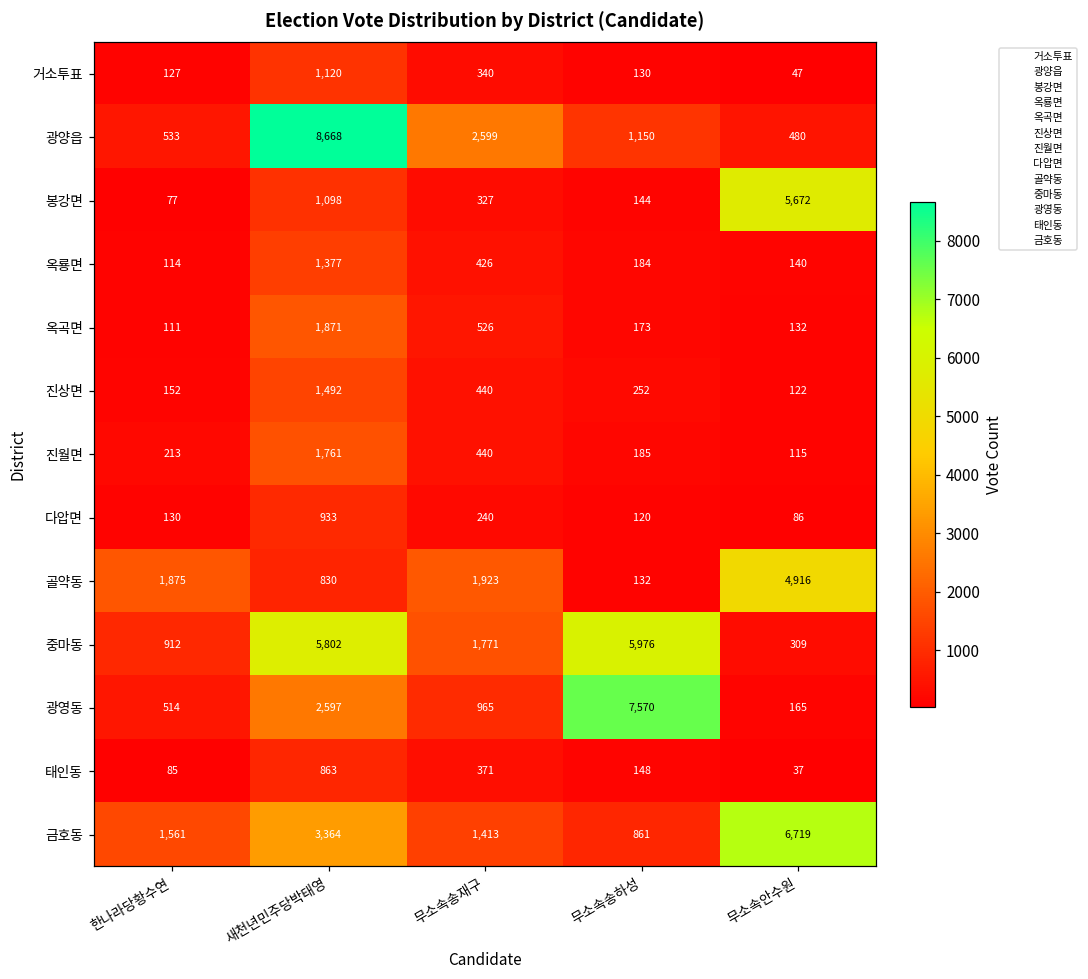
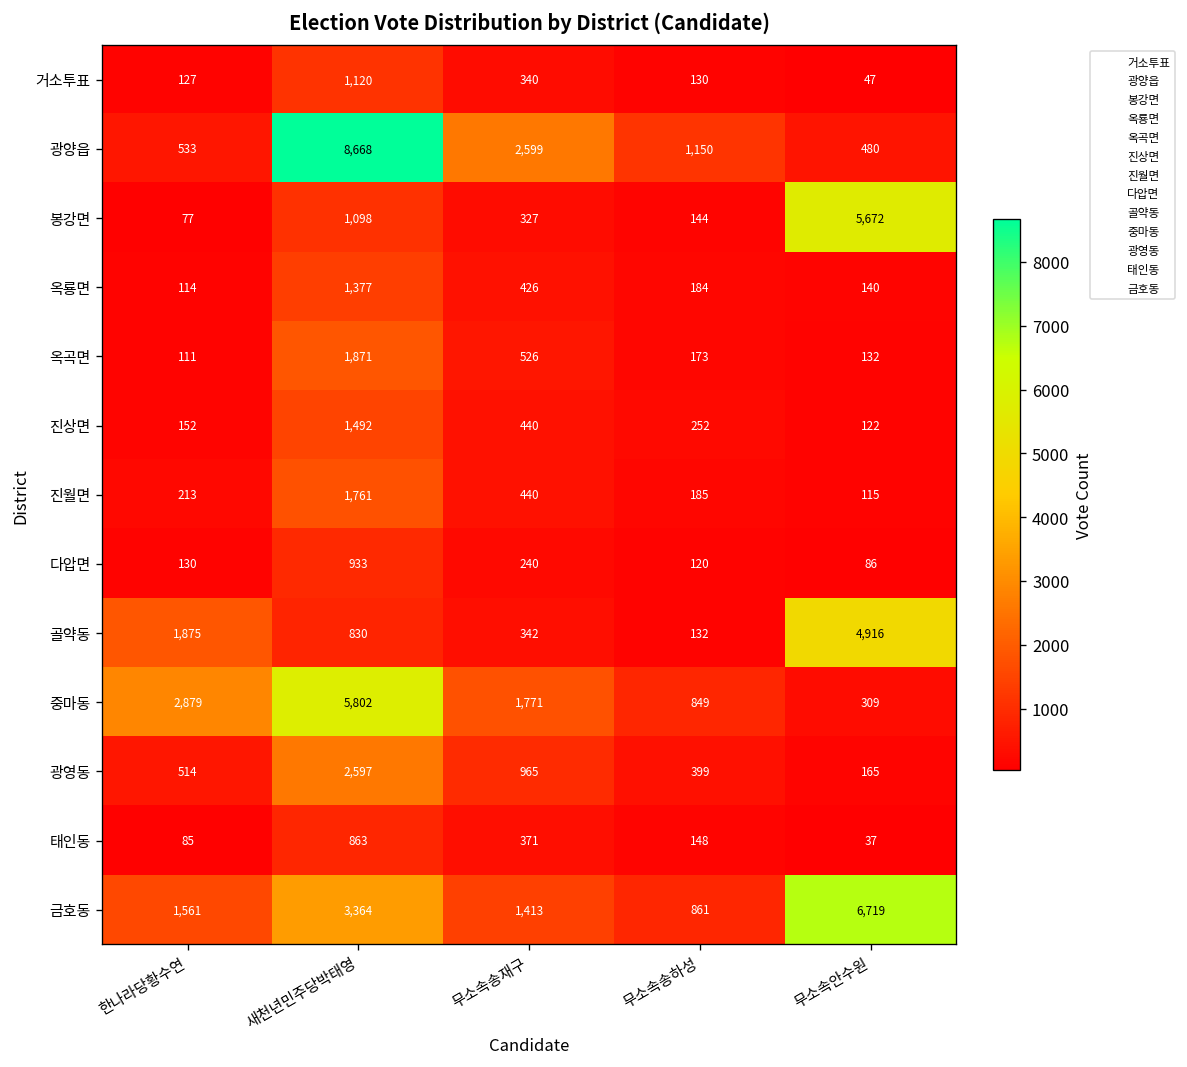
  {
    "거소투표": {
      "한나라당황수연": "127",
      "새천년민주당박태영": "1,120",
      "무소속송재구": "340",
      "무소속송하성": "130",
      "무소속안수원": "47"
    },
    "광양읍": {
      "한나라당황수연": "533",
      "새천년민주당박태영": "8,668",
      "무소속송재구": "2,599",
      "무소속송하성": "1,150",
      "무소속안수원": "480"
    },
    "봉강면": {
      "한나라당황수연": "77",
      "새천년민주당박태영": "1,098",
      "무소속송재구": "327",
      "무소속송하성": "144",
      "무소속안수원": "5,672"
    },
    "옥룡면": {
      "한나라당황수연": "114",
      "새천년민주당박태영": "1,377",
      "무소속송재구": "426",
      "무소속송하성": "184",
      "무소속안수원": "140"
    },
    "옥곡면": {
      "한나라당황수연": "111",
      "새천년민주당박태영": "1,871",
      "무소속송재구": "526",
      "무소속송하성": "173",
      "무소속안수원": "132"
    },
    "진상면": {
      "한나라당황수연": "152",
      "새천년민주당박태영": "1,492",
      "무소속송재구": "440",
      "무소속송하성": "252",
      "무소속안수원": "122"
    },
    "진월면": {
      "한나라당황수연": "213",
      "새천년민주당박태영": "1,761",
      "무소속송재구": "440",
      "무소속송하성": "185",
      "무소속안수원": "115"
    },
    "다압면": {
      "한나라당황수연": "130",
      "새천년민주당박태영": "933",
      "무소속송재구": "240",
      "무소속송하성": "120",
      "무소속안수원": "86"
    },
    "골약동": {
      "한나라당황수연": "1,875",
      "새천년민주당박태영": "830",
-     "무소속송재구": "1,923",
+     "무소속송재구": "342",
      "무소속송하성": "132",
      "무소속안수원": "4,916"
    },
    "중마동": {
-     "한나라당황수연": "912",
+     "한나라당황수연": "2,879",
      "새천년민주당박태영": "5,802",
      "무소속송재구": "1,771",
-     "무소속송하성": "5,976",
+     "무소속송하성": "849",
      "무소속안수원": "309"
    },
    "광영동": {
      "한나라당황수연": "514",
      "새천년민주당박태영": "2,597",
      "무소속송재구": "965",
-     "무소속송하성": "7,570",
+     "무소속송하성": "399",
      "무소속안수원": "165"
    },
    "태인동": {
      "한나라당황수연": "85",
      "새천년민주당박태영": "863",
      "무소속송재구": "371",
      "무소속송하성": "148",
      "무소속안수원": "37"
    },
    "금호동": {
      "한나라당황수연": "1,561",
      "새천년민주당박태영": "3,364",
      "무소속송재구": "1,413",
      "무소속송하성": "861",
      "무소속안수원": "6,719"
    }
  }
